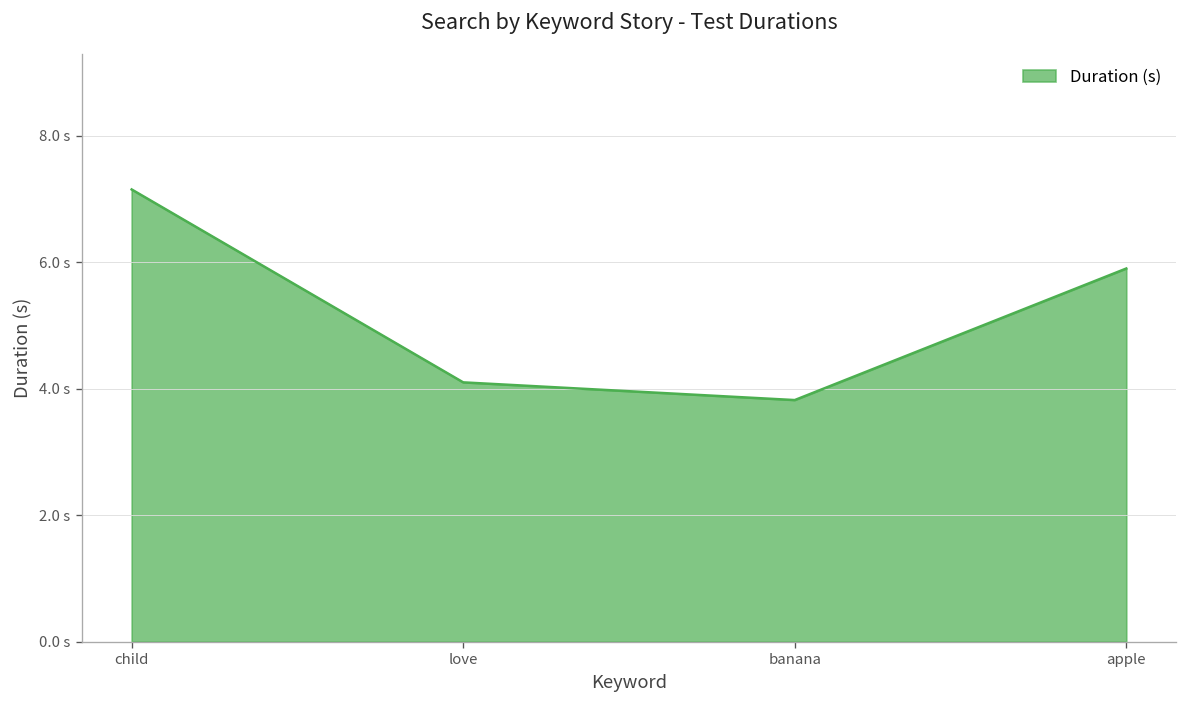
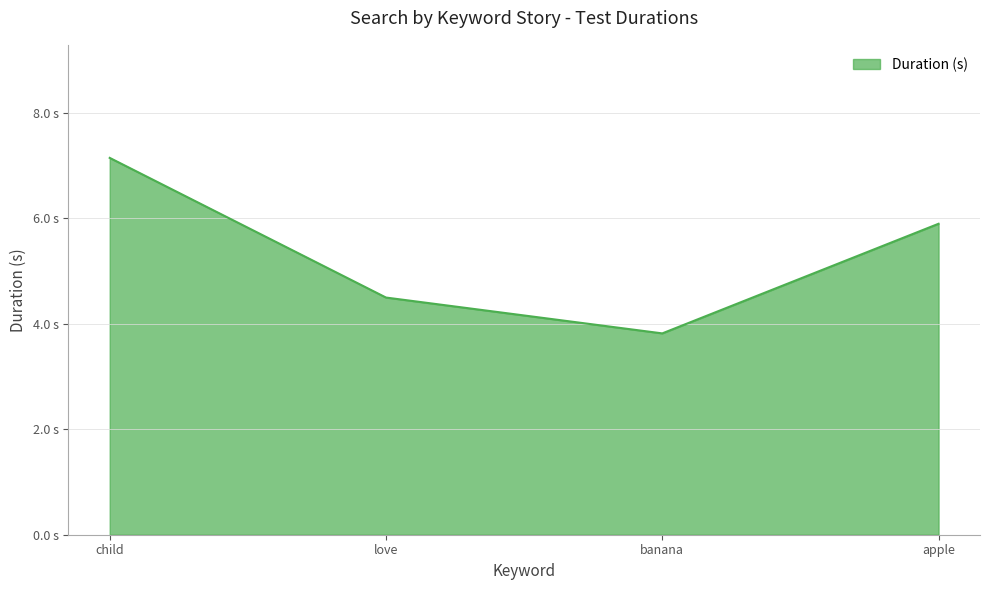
  {
    "child": "7.2 s",
-   "love": "4.1 s",
+   "love": "4.5 s",
    "banana": "3.8 s",
    "apple": "5.9 s"
  }
